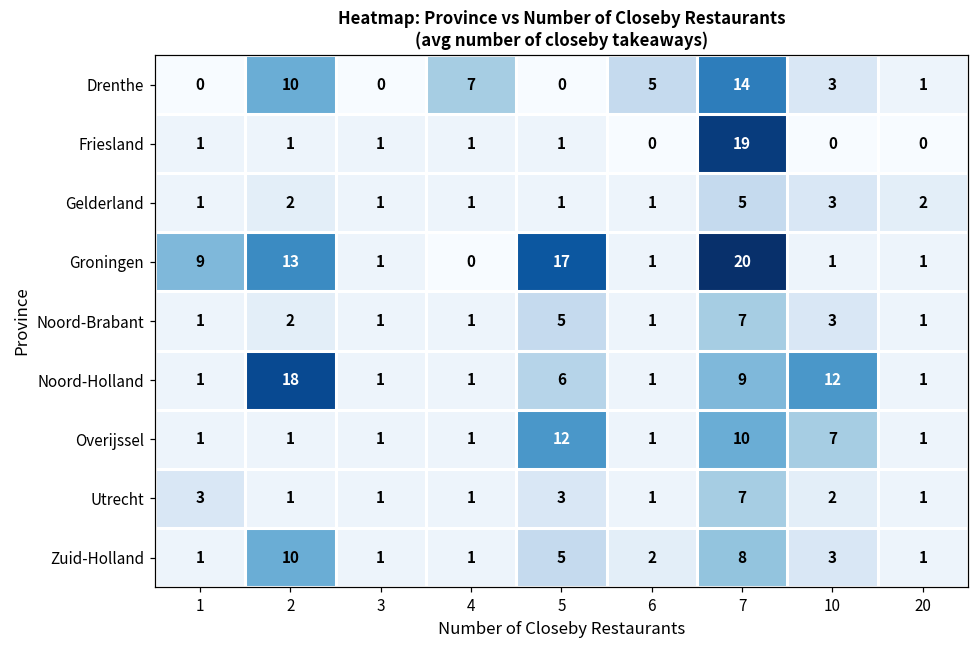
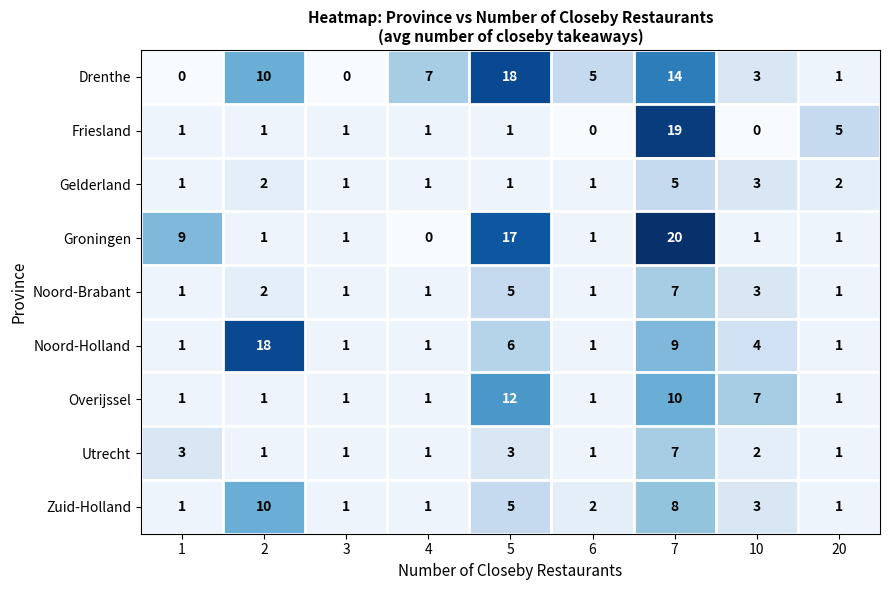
  {
    "Drenthe": {
      "1": 0,
      "2": 10,
      "3": 0,
      "4": 7,
-     "5": 0,
+     "5": 18,
      "6": 5,
      "7": 14,
      "10": 3,
      "20": 1
    },
    "Friesland": {
      "1": 1,
      "2": 1,
      "3": 1,
      "4": 1,
      "5": 1,
      "6": 0,
      "7": 19,
      "10": 0,
-     "20": 0
+     "20": 5
    },
    "Gelderland": {
      "1": 1,
      "2": 2,
      "3": 1,
      "4": 1,
      "5": 1,
      "6": 1,
      "7": 5,
      "10": 3,
      "20": 2
    },
    "Groningen": {
      "1": 9,
-     "2": 13,
+     "2": 1,
      "3": 1,
      "4": 0,
      "5": 17,
      "6": 1,
      "7": 20,
      "10": 1,
      "20": 1
    },
    "Noord-Brabant": {
      "1": 1,
      "2": 2,
      "3": 1,
      "4": 1,
      "5": 5,
      "6": 1,
      "7": 7,
      "10": 3,
      "20": 1
    },
    "Noord-Holland": {
      "1": 1,
      "2": 18,
      "3": 1,
      "4": 1,
      "5": 6,
      "6": 1,
      "7": 9,
-     "10": 12,
+     "10": 4,
      "20": 1
    },
    "Overijssel": {
      "1": 1,
      "2": 1,
      "3": 1,
      "4": 1,
      "5": 12,
      "6": 1,
      "7": 10,
      "10": 7,
      "20": 1
    },
    "Utrecht": {
      "1": 3,
      "2": 1,
      "3": 1,
      "4": 1,
      "5": 3,
      "6": 1,
      "7": 7,
      "10": 2,
      "20": 1
    },
    "Zuid-Holland": {
      "1": 1,
      "2": 10,
      "3": 1,
      "4": 1,
      "5": 5,
      "6": 2,
      "7": 8,
      "10": 3,
      "20": 1
    }
  }
